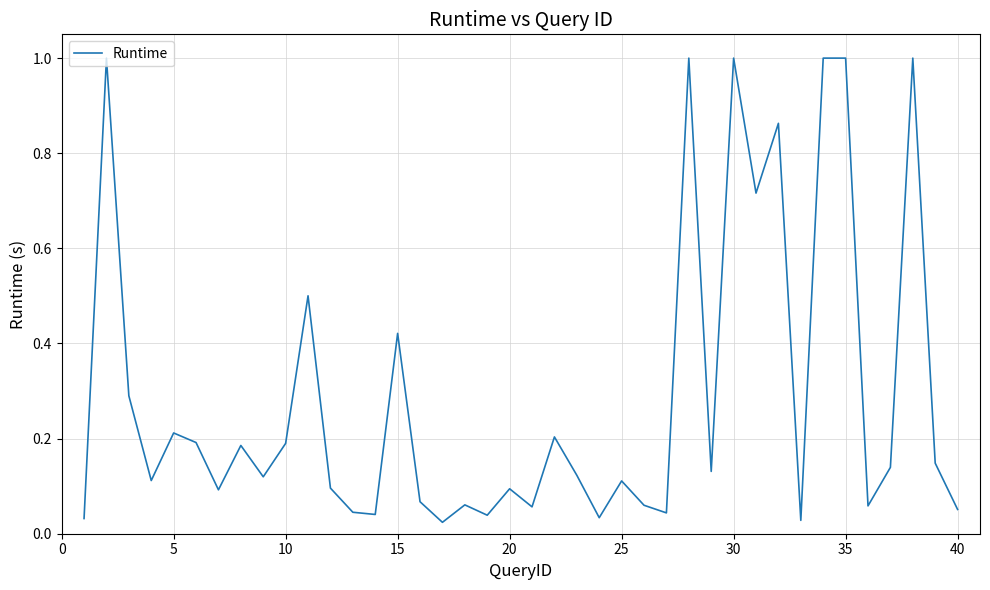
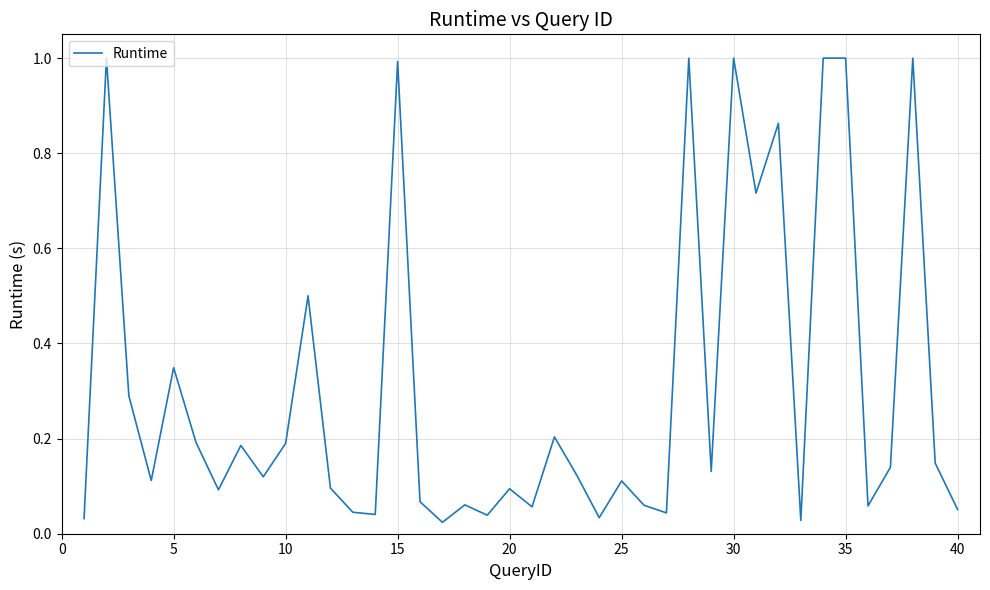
  {
-   "5": 0.21,
+   "5": 0.35,
    "10": 0.19,
-   "15": 0.42,
+   "15": 0.99,
    "20": 0.09,
    "25": 0.11,
    "30": 1.00,
    "35": 1.00,
    "40": 0.05
  }
